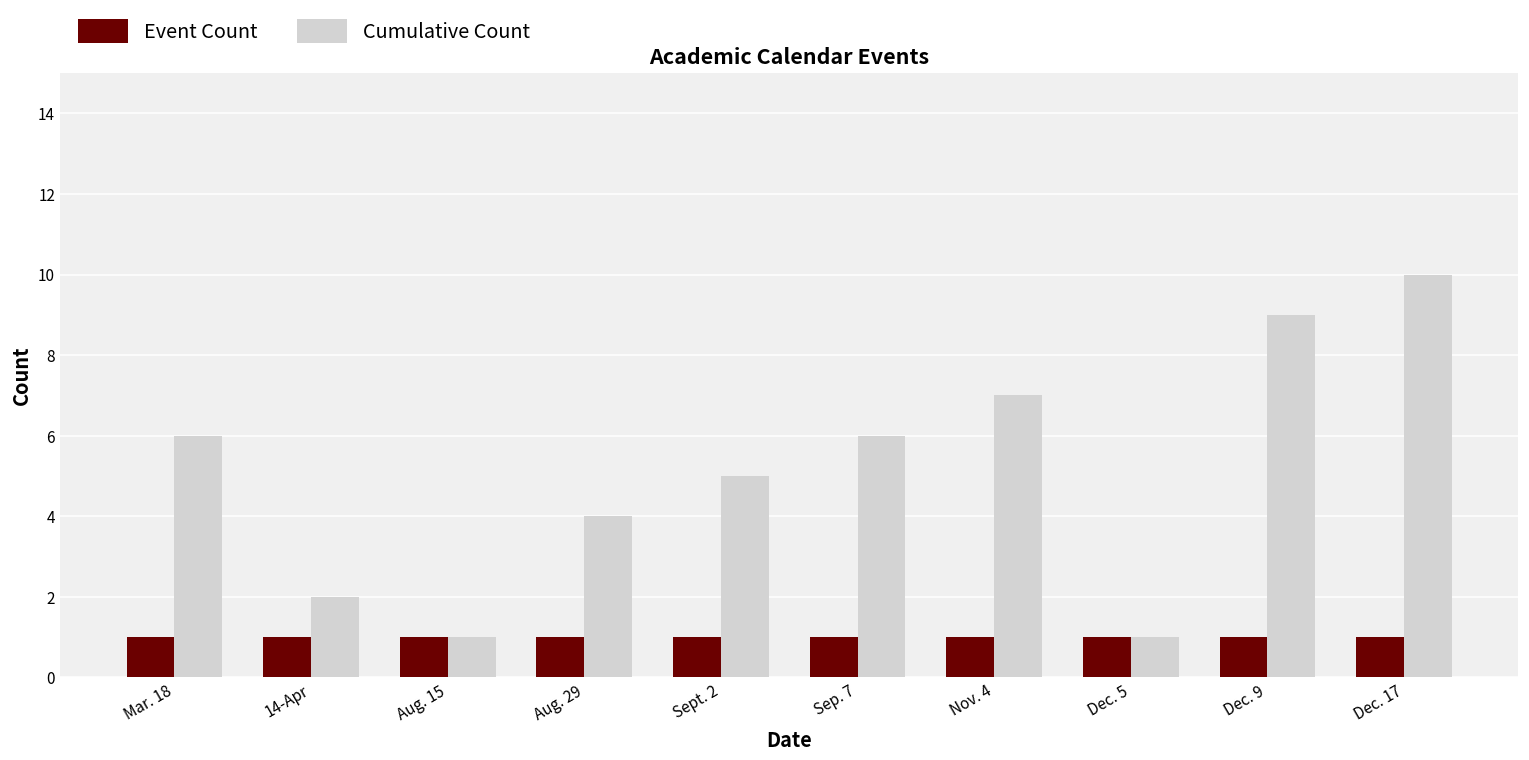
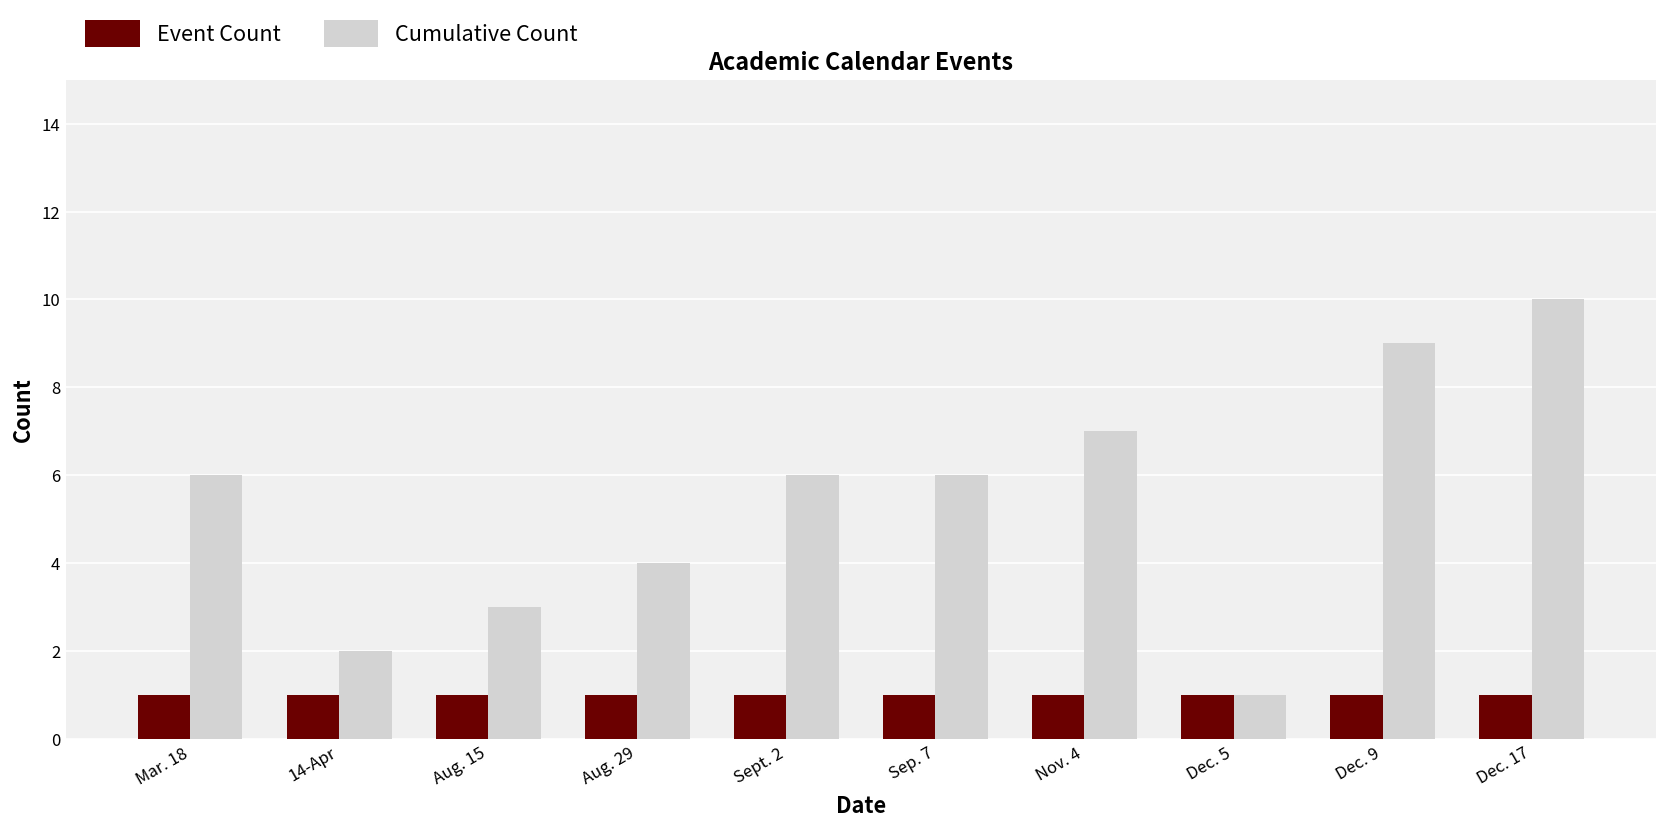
  {
    "Event Count": {
      "Mar. 18": 1,
      "14-Apr": 1,
      "Aug. 15": 1,
      "Aug. 29": 1,
      "Sept. 2": 1,
      "Sep. 7": 1,
      "Nov. 4": 1,
      "Dec. 5": 1,
      "Dec. 9": 1,
      "Dec. 17": 1
    },
    "Cumulative Count": {
      "Mar. 18": 6,
      "14-Apr": 2,
-     "Aug. 15": 1,
+     "Aug. 15": 3,
      "Aug. 29": 4,
-     "Sept. 2": 5,
+     "Sept. 2": 6,
      "Sep. 7": 6,
      "Nov. 4": 7,
      "Dec. 5": 1,
      "Dec. 9": 9,
      "Dec. 17": 10
    }
  }
